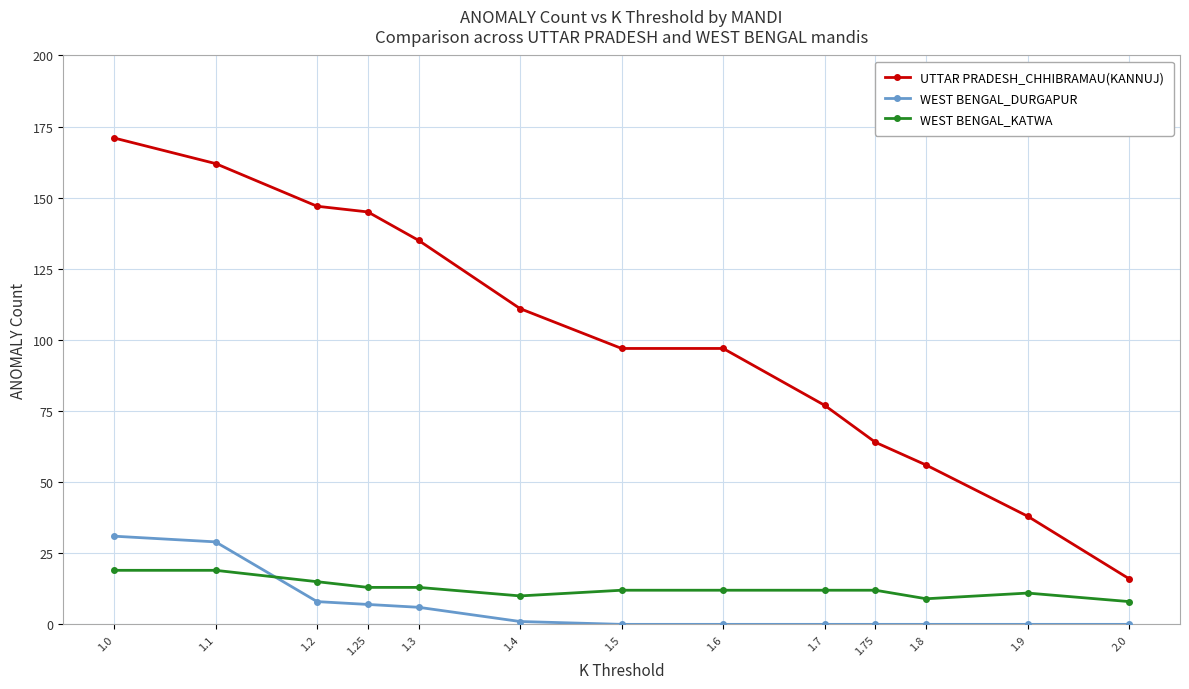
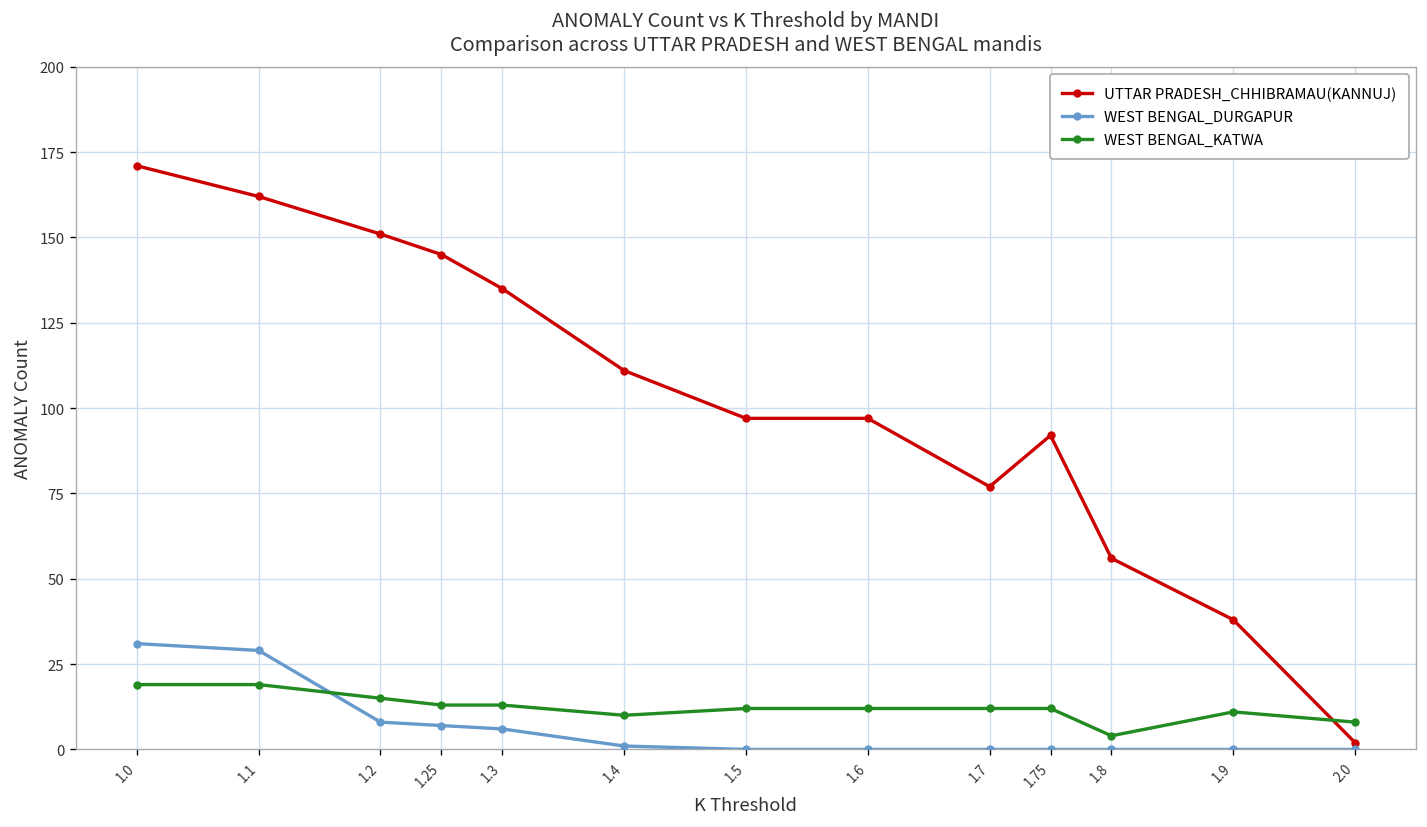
  {
    "UTTAR PRADESH_CHHIBRAMAU(KANNUJ)": {
      "1.0": 171,
      "1.1": 162,
-     "1.2": 147,
+     "1.2": 151,
      "1.25": 145,
      "1.3": 135,
      "1.4": 111,
      "1.5": 97,
      "1.6": 97,
      "1.7": 77,
-     "1.75": 64,
+     "1.75": 92,
      "1.8": 56,
      "1.9": 38,
-     "2.0": 16
+     "2.0": 2
    },
    "WEST BENGAL_DURGAPUR": {
      "1.0": 31,
      "1.1": 29,
      "1.2": 8,
      "1.25": 7,
      "1.3": 6,
      "1.4": 1,
      "1.5": 0,
      "1.6": 0,
      "1.7": 0,
      "1.75": 0,
      "1.8": 0,
      "1.9": 0,
      "2.0": 0
    },
    "WEST BENGAL_KATWA": {
      "1.0": 19,
      "1.1": 19,
      "1.2": 15,
      "1.25": 13,
      "1.3": 13,
      "1.4": 10,
      "1.5": 12,
      "1.6": 12,
      "1.7": 12,
      "1.75": 12,
-     "1.8": 9,
+     "1.8": 4,
      "1.9": 11,
      "2.0": 8
    }
  }
